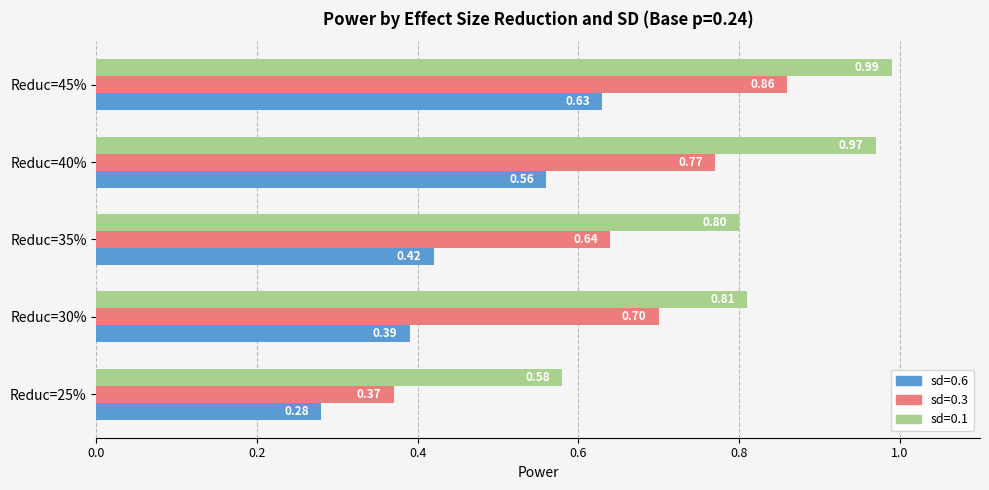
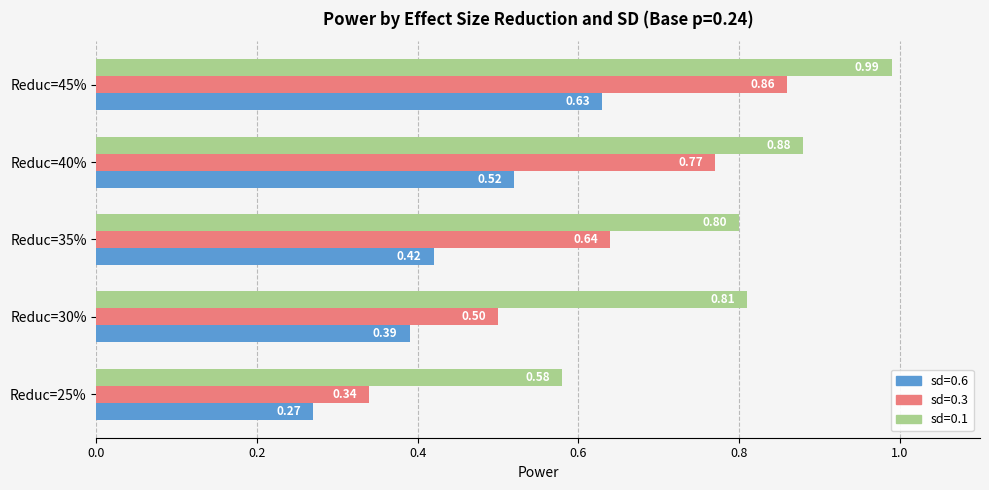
  {
    "sd=0.6": {
      "Reduc=45%": 0.63,
-     "Reduc=40%": 0.56,
+     "Reduc=40%": 0.52,
      "Reduc=35%": 0.42,
      "Reduc=30%": 0.39,
-     "Reduc=25%": 0.28
+     "Reduc=25%": 0.27
    },
    "sd=0.3": {
      "Reduc=45%": 0.86,
      "Reduc=40%": 0.77,
      "Reduc=35%": 0.64,
-     "Reduc=30%": 0.70,
-     "Reduc=25%": 0.37
+     "Reduc=30%": 0.50,
+     "Reduc=25%": 0.34
    },
    "sd=0.1": {
      "Reduc=45%": 0.99,
-     "Reduc=40%": 0.97,
+     "Reduc=40%": 0.88,
      "Reduc=35%": 0.80,
      "Reduc=30%": 0.81,
      "Reduc=25%": 0.58
    }
  }
